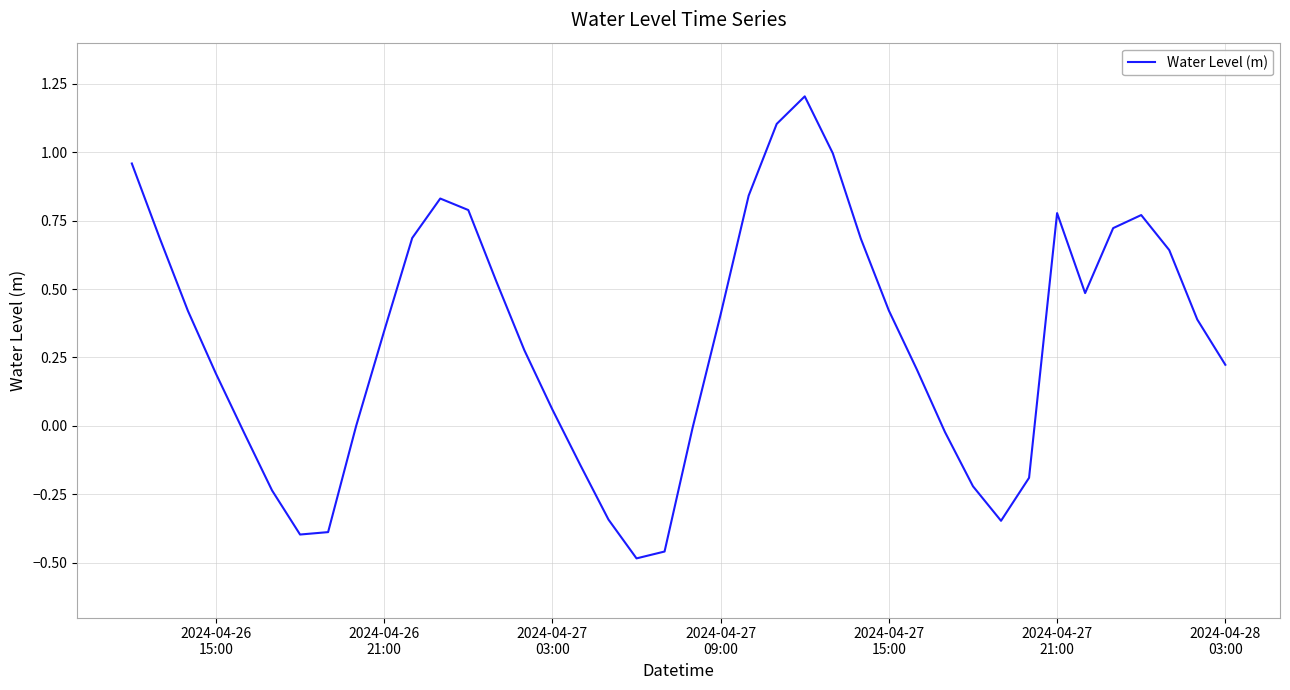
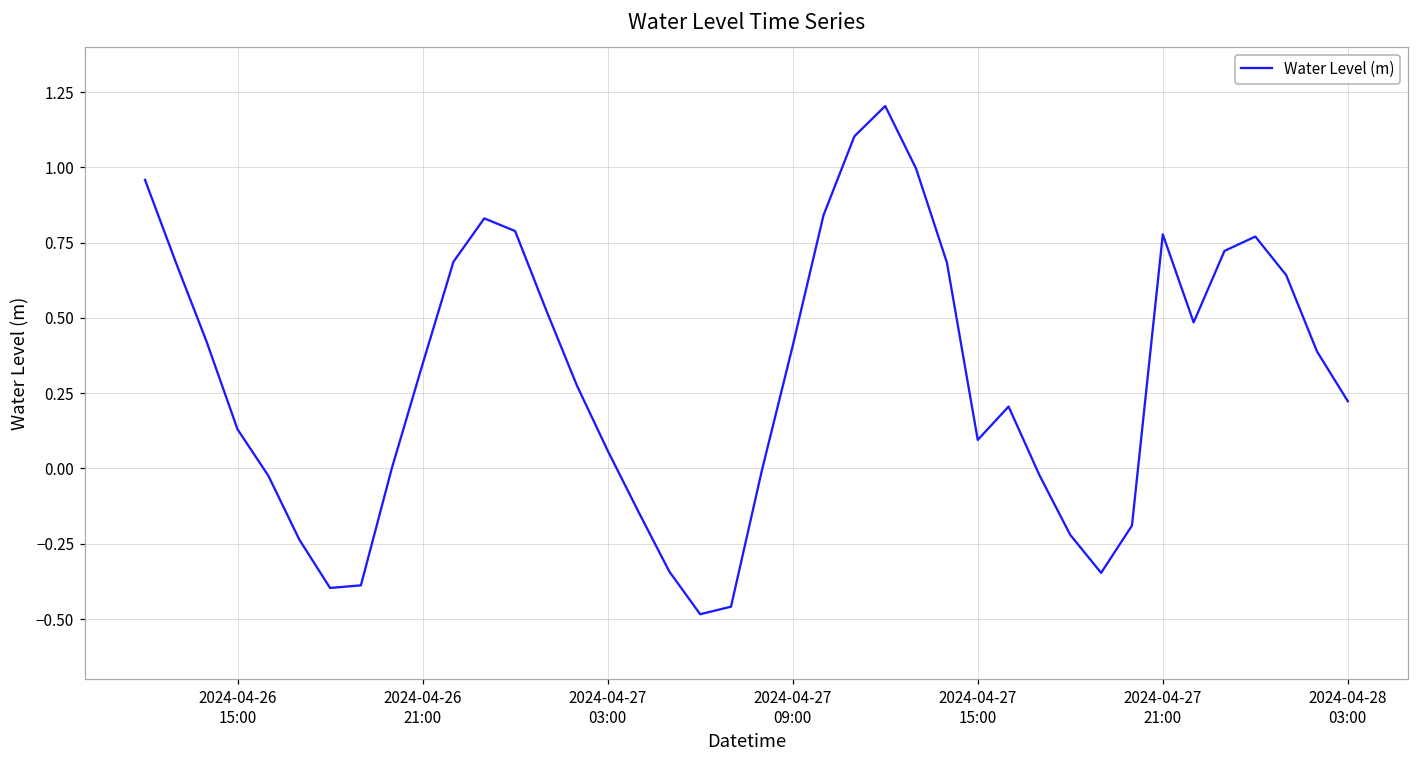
  {
-   "2024-04-26 15:00": 0.19,
+   "2024-04-26 15:00": 0.13,
    "2024-04-26 21:00": 0.35,
    "2024-04-27 03:00": 0.06,
    "2024-04-27 09:00": 0.41,
-   "2024-04-27 15:00": 0.42,
+   "2024-04-27 15:00": 0.09,
    "2024-04-27 21:00": 0.78,
    "2024-04-28 03:00": 0.22
  }
